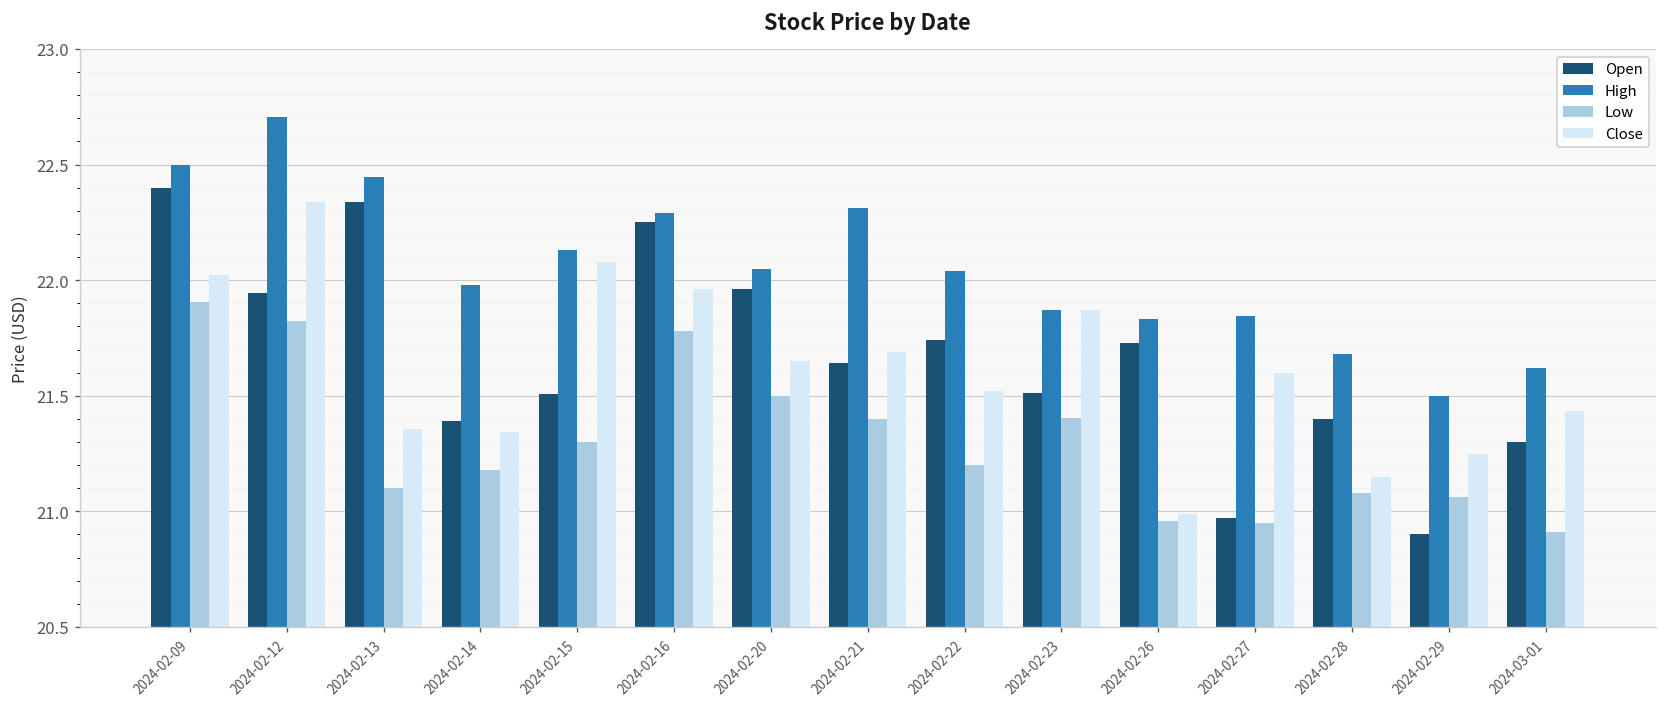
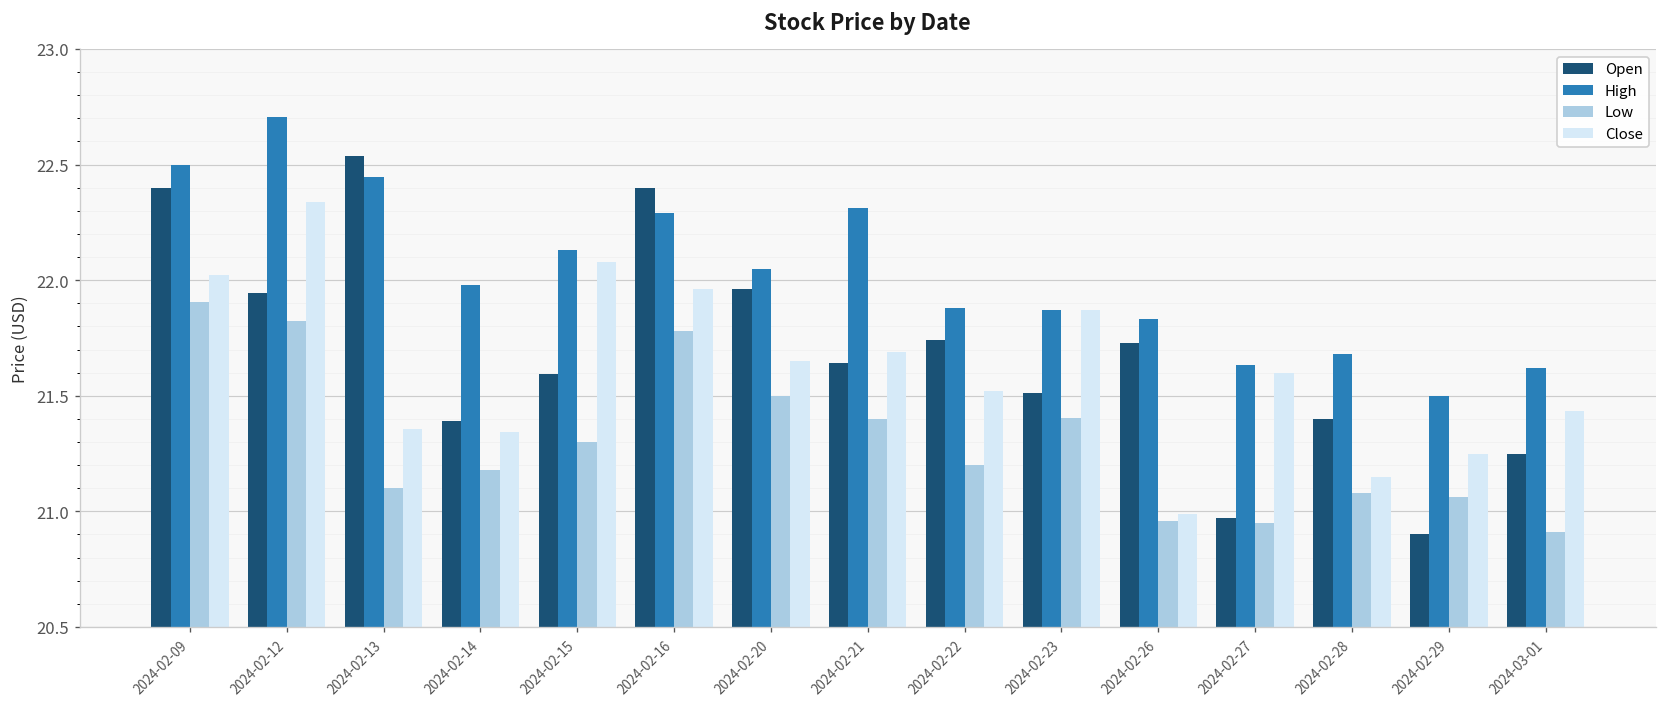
  {
    "Open": {
      "2024-02-09": 22.40,
      "2024-02-12": 21.95,
-     "2024-02-13": 22.34,
+     "2024-02-13": 22.54,
      "2024-02-14": 21.39,
-     "2024-02-15": 21.51,
-     "2024-02-16": 22.25,
+     "2024-02-15": 21.59,
+     "2024-02-16": 22.40,
      "2024-02-20": 21.96,
      "2024-02-21": 21.64,
      "2024-02-22": 21.74,
      "2024-02-23": 21.51,
      "2024-02-26": 21.73,
      "2024-02-27": 20.97,
      "2024-02-28": 21.40,
      "2024-02-29": 20.90,
-     "2024-03-01": 21.30
+     "2024-03-01": 21.25
    },
    "High": {
      "2024-02-09": 22.50,
      "2024-02-12": 22.71,
      "2024-02-13": 22.45,
      "2024-02-14": 21.98,
      "2024-02-15": 22.13,
      "2024-02-16": 22.29,
      "2024-02-20": 22.05,
      "2024-02-21": 22.31,
-     "2024-02-22": 22.04,
+     "2024-02-22": 21.88,
      "2024-02-23": 21.87,
      "2024-02-26": 21.83,
-     "2024-02-27": 21.85,
+     "2024-02-27": 21.63,
      "2024-02-28": 21.68,
      "2024-02-29": 21.50,
      "2024-03-01": 21.62
    }
  }
